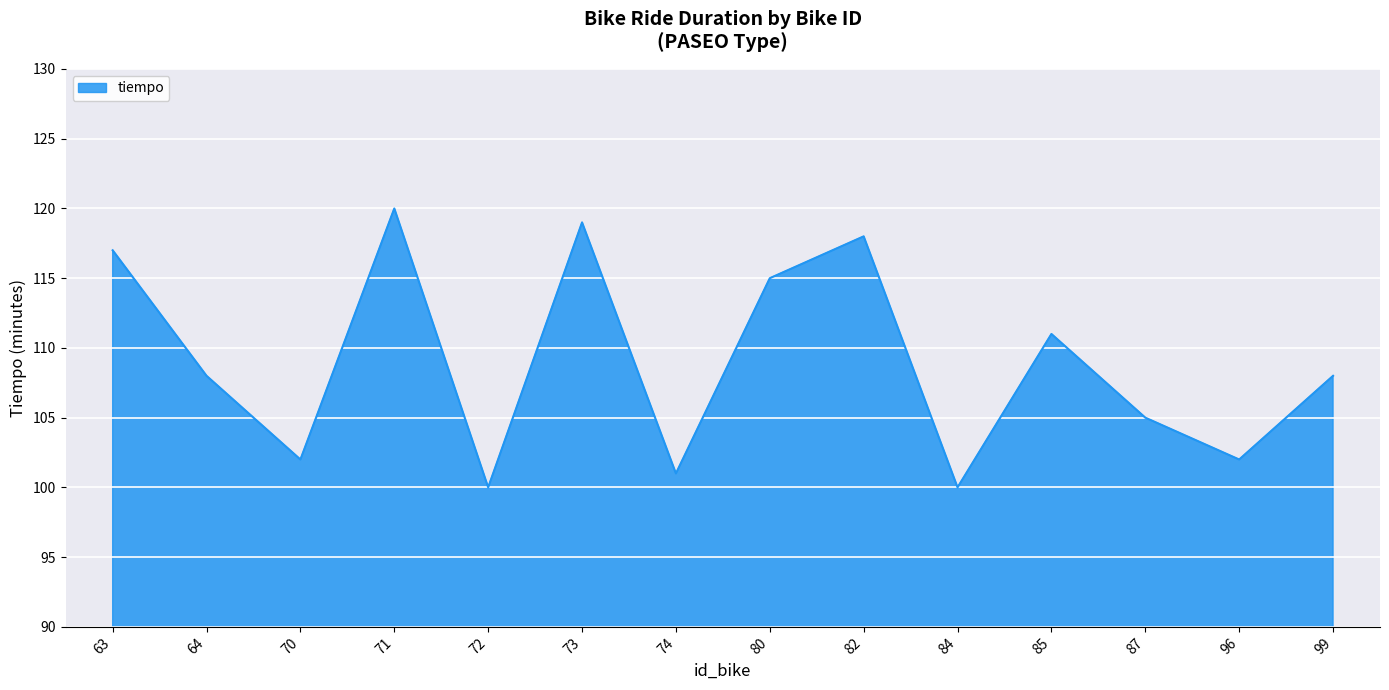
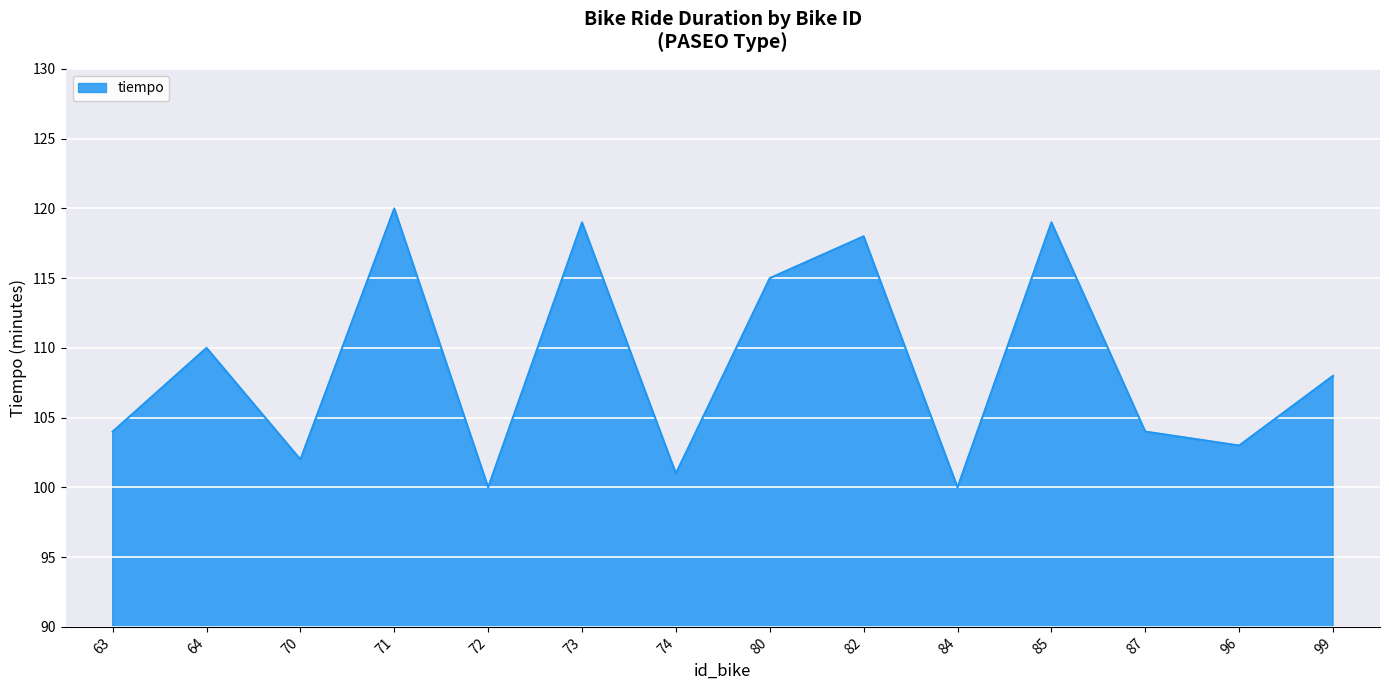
  {
-   "63": 117,
-   "64": 108,
+   "63": 104,
+   "64": 110,
    "70": 102,
    "71": 120,
    "72": 100,
    "73": 119,
    "74": 101,
    "80": 115,
    "82": 118,
    "84": 100,
-   "85": 111,
-   "87": 105,
-   "96": 102,
+   "85": 119,
+   "87": 104,
+   "96": 103,
    "99": 108
  }
